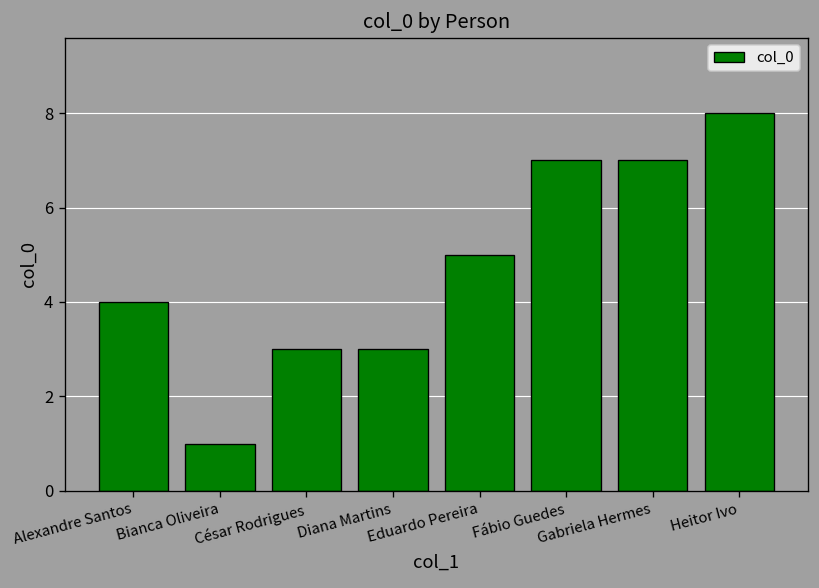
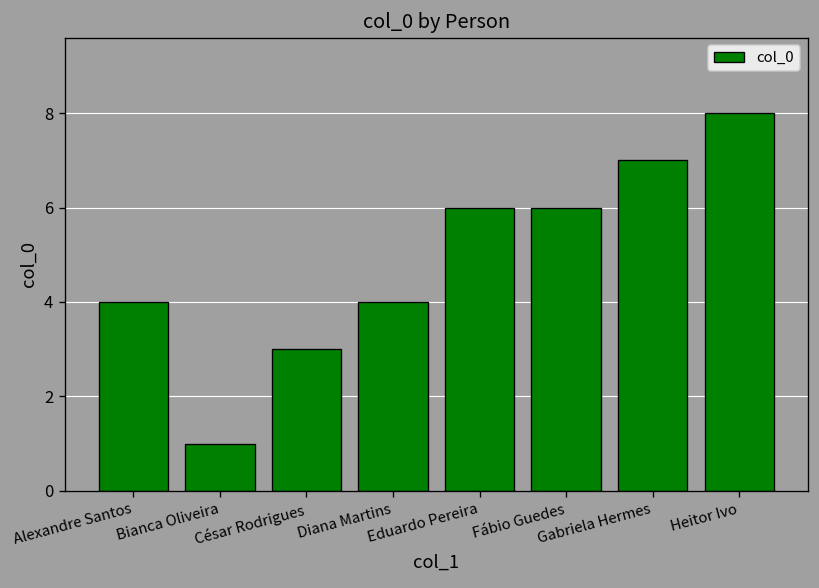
  {
    "Alexandre Santos": 4,
    "Bianca Oliveira": 1,
    "César Rodrigues": 3,
-   "Diana Martins": 3,
-   "Eduardo Pereira": 5,
-   "Fábio Guedes": 7,
+   "Diana Martins": 4,
+   "Eduardo Pereira": 6,
+   "Fábio Guedes": 6,
    "Gabriela Hermes": 7,
    "Heitor Ivo": 8
  }
